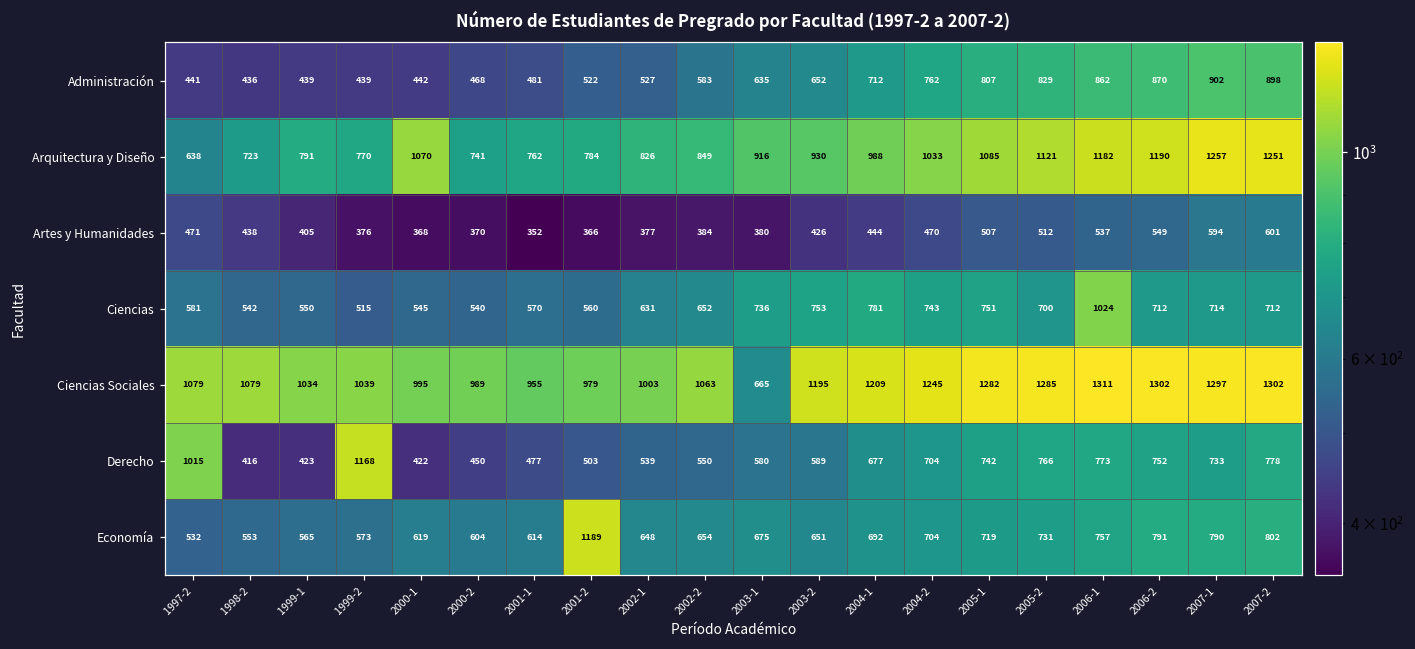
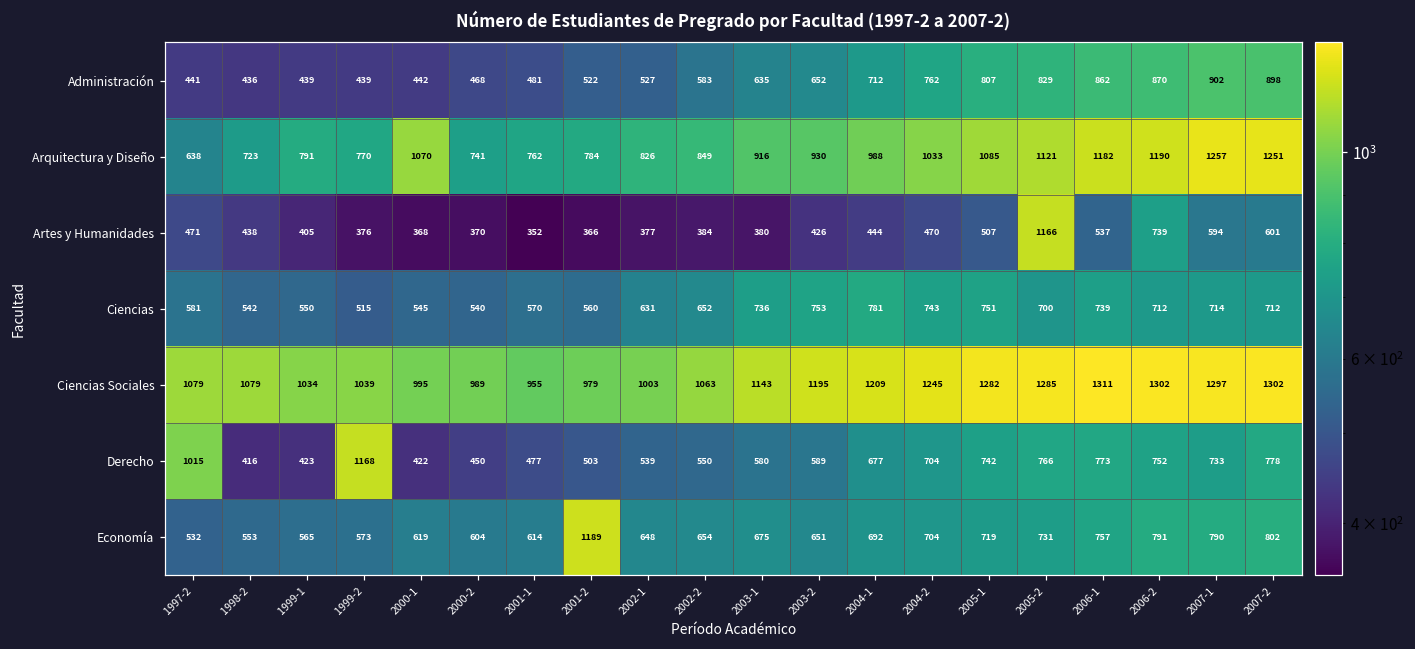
  {
    "Administración": {
      "1997-2": 441,
      "1998-2": 436,
      "1999-1": 439,
      "1999-2": 439,
      "2000-1": 442,
      "2000-2": 468,
      "2001-1": 481,
      "2001-2": 522,
      "2002-1": 527,
      "2002-2": 583,
      "2003-1": 635,
      "2003-2": 652,
      "2004-1": 712,
      "2004-2": 762,
      "2005-1": 807,
      "2005-2": 829,
      "2006-1": 862,
      "2006-2": 870,
      "2007-1": 902,
      "2007-2": 898
    },
    "Arquitectura y Diseño": {
      "1997-2": 638,
      "1998-2": 723,
      "1999-1": 791,
      "1999-2": 770,
      "2000-1": 1070,
      "2000-2": 741,
      "2001-1": 762,
      "2001-2": 784,
      "2002-1": 826,
      "2002-2": 849,
      "2003-1": 916,
      "2003-2": 930,
      "2004-1": 988,
      "2004-2": 1033,
      "2005-1": 1085,
      "2005-2": 1121,
      "2006-1": 1182,
      "2006-2": 1190,
      "2007-1": 1257,
      "2007-2": 1251
    },
    "Artes y Humanidades": {
      "1997-2": 471,
      "1998-2": 438,
      "1999-1": 405,
      "1999-2": 376,
      "2000-1": 368,
      "2000-2": 370,
      "2001-1": 352,
      "2001-2": 366,
      "2002-1": 377,
      "2002-2": 384,
      "2003-1": 380,
      "2003-2": 426,
      "2004-1": 444,
      "2004-2": 470,
      "2005-1": 507,
-     "2005-2": 512,
+     "2005-2": 1166,
      "2006-1": 537,
-     "2006-2": 549,
+     "2006-2": 739,
      "2007-1": 594,
      "2007-2": 601
    },
    "Ciencias": {
      "1997-2": 581,
      "1998-2": 542,
      "1999-1": 550,
      "1999-2": 515,
      "2000-1": 545,
      "2000-2": 540,
      "2001-1": 570,
      "2001-2": 560,
      "2002-1": 631,
      "2002-2": 652,
      "2003-1": 736,
      "2003-2": 753,
      "2004-1": 781,
      "2004-2": 743,
      "2005-1": 751,
      "2005-2": 700,
-     "2006-1": 1024,
+     "2006-1": 739,
      "2006-2": 712,
      "2007-1": 714,
      "2007-2": 712
    },
    "Ciencias Sociales": {
      "1997-2": 1079,
      "1998-2": 1079,
      "1999-1": 1034,
      "1999-2": 1039,
      "2000-1": 995,
      "2000-2": 989,
      "2001-1": 955,
      "2001-2": 979,
      "2002-1": 1003,
      "2002-2": 1063,
-     "2003-1": 665,
+     "2003-1": 1143,
      "2003-2": 1195,
      "2004-1": 1209,
      "2004-2": 1245,
      "2005-1": 1282,
      "2005-2": 1285,
      "2006-1": 1311,
      "2006-2": 1302,
      "2007-1": 1297,
      "2007-2": 1302
    },
    "Derecho": {
      "1997-2": 1015,
      "1998-2": 416,
      "1999-1": 423,
      "1999-2": 1168,
      "2000-1": 422,
      "2000-2": 450,
      "2001-1": 477,
      "2001-2": 503,
      "2002-1": 539,
      "2002-2": 550,
      "2003-1": 580,
      "2003-2": 589,
      "2004-1": 677,
      "2004-2": 704,
      "2005-1": 742,
      "2005-2": 766,
      "2006-1": 773,
      "2006-2": 752,
      "2007-1": 733,
      "2007-2": 778
    },
    "Economía": {
      "1997-2": 532,
      "1998-2": 553,
      "1999-1": 565,
      "1999-2": 573,
      "2000-1": 619,
      "2000-2": 604,
      "2001-1": 614,
      "2001-2": 1189,
      "2002-1": 648,
      "2002-2": 654,
      "2003-1": 675,
      "2003-2": 651,
      "2004-1": 692,
      "2004-2": 704,
      "2005-1": 719,
      "2005-2": 731,
      "2006-1": 757,
      "2006-2": 791,
      "2007-1": 790,
      "2007-2": 802
    }
  }
